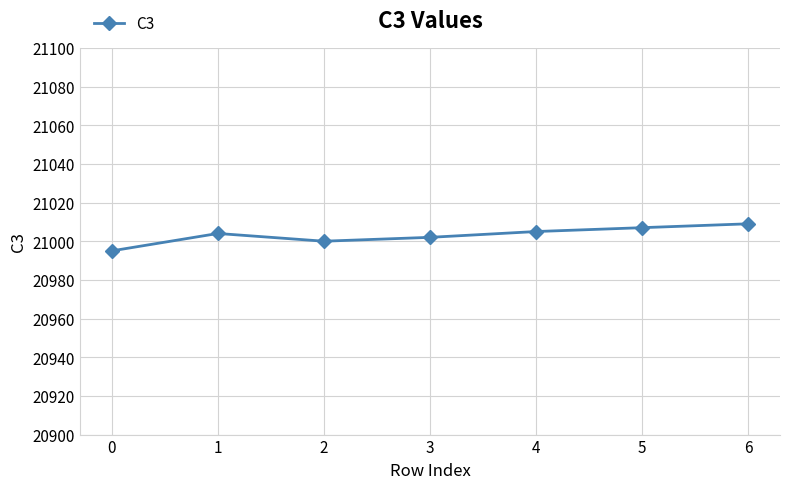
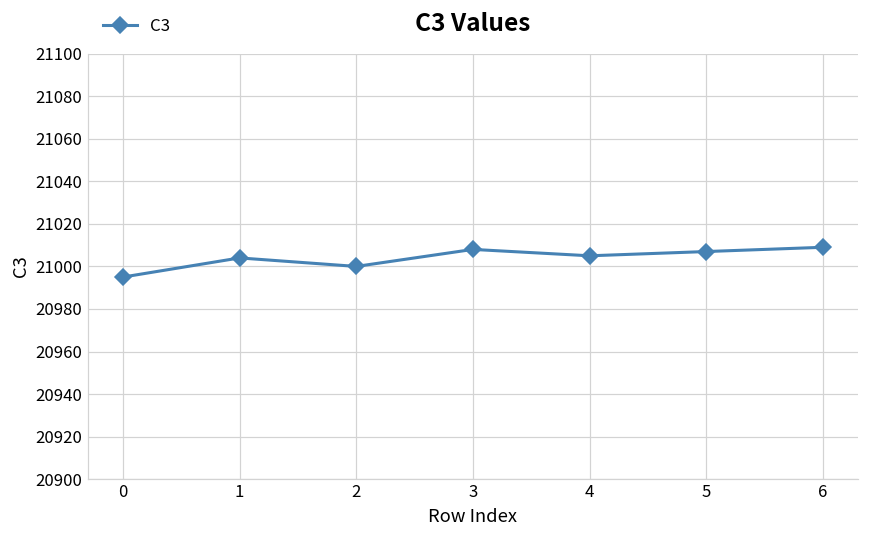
  {
    "0": 20995,
    "1": 21004,
    "2": 21000,
-   "3": 21002,
+   "3": 21008,
    "4": 21005,
    "5": 21007,
    "6": 21009
  }
